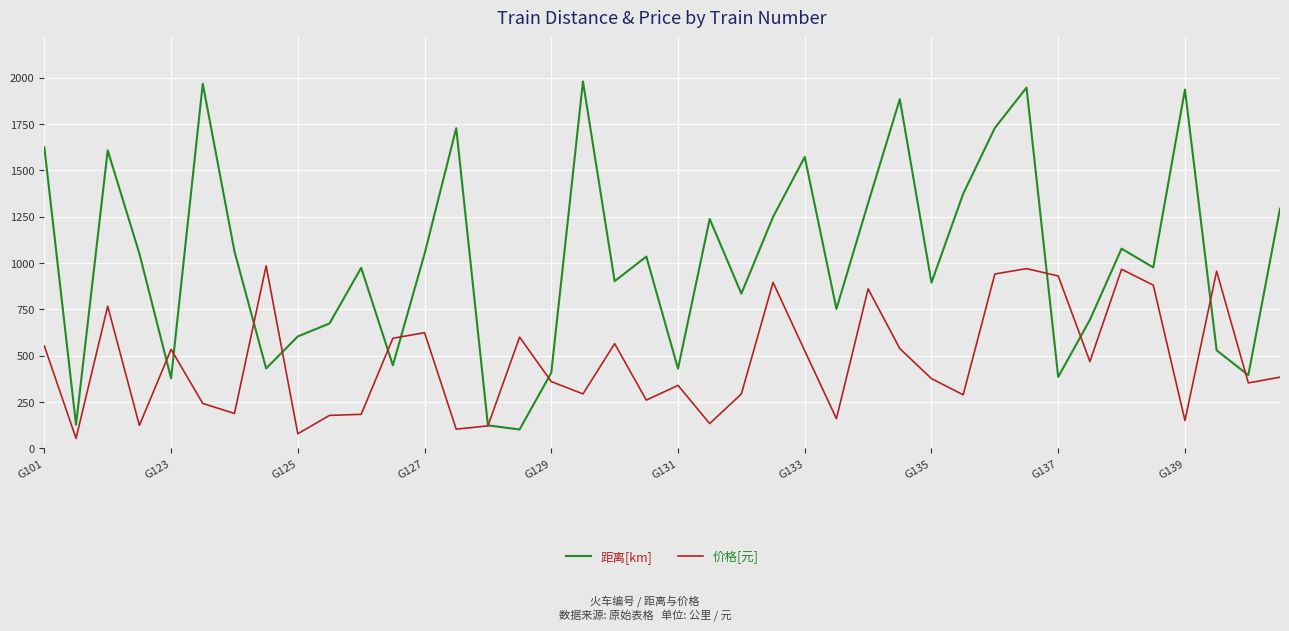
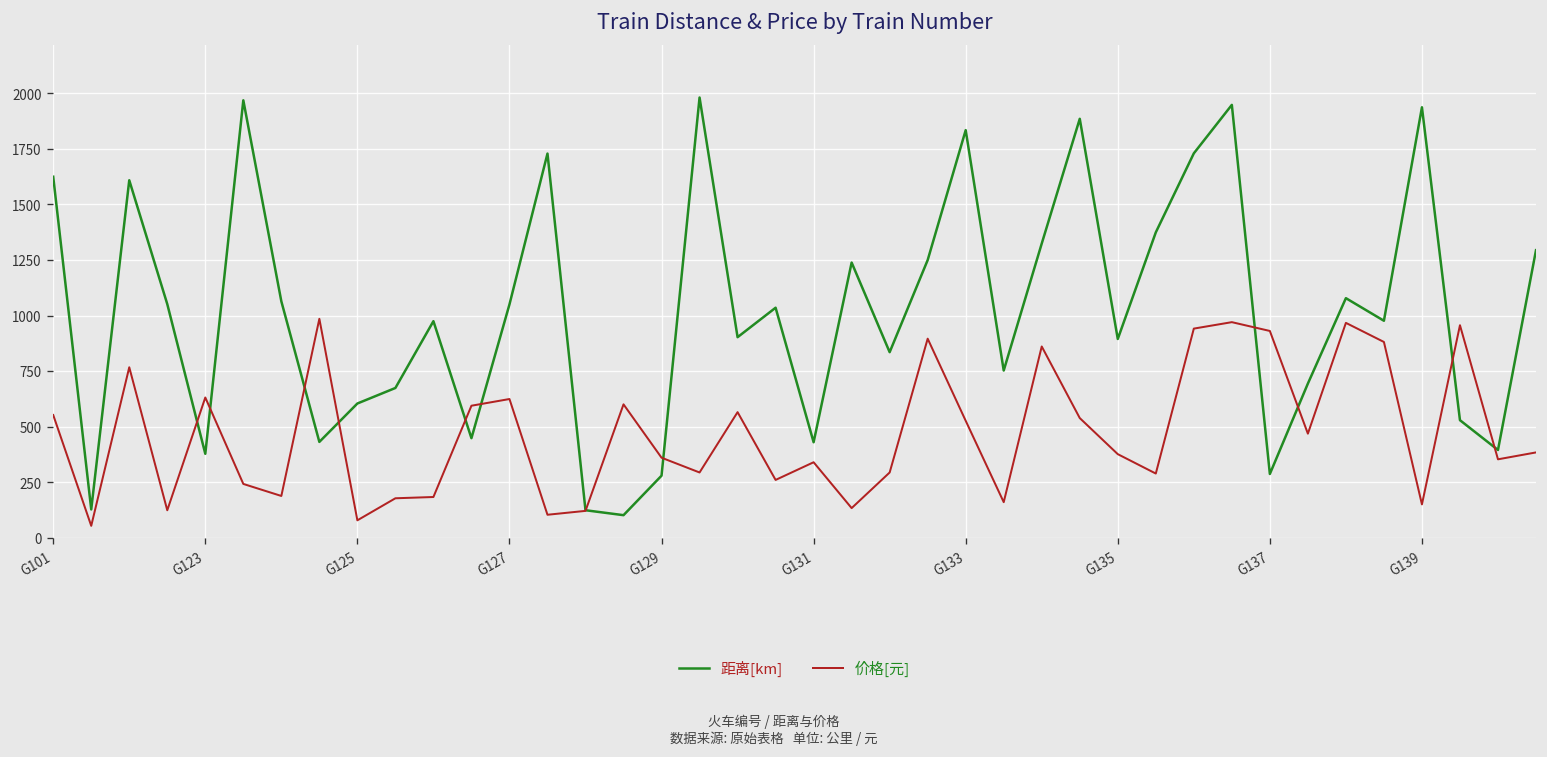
  {
    "距离[km]": {
      "G101": 1620,
      "G123": 380,
      "G125": 600,
      "G127": 1050,
-     "G129": 410,
+     "G129": 280,
      "G131": 430,
-     "G133": 1570,
+     "G133": 1830,
      "G135": 890,
-     "G137": 390,
+     "G137": 290,
      "G139": 1940
    },
    "价格[元]": {
      "G101": 550,
-     "G123": 540,
+     "G123": 630,
      "G125": 80,
      "G127": 620,
      "G129": 360,
      "G131": 340,
      "G133": 530,
      "G135": 380,
      "G137": 930,
      "G139": 150
    }
  }
